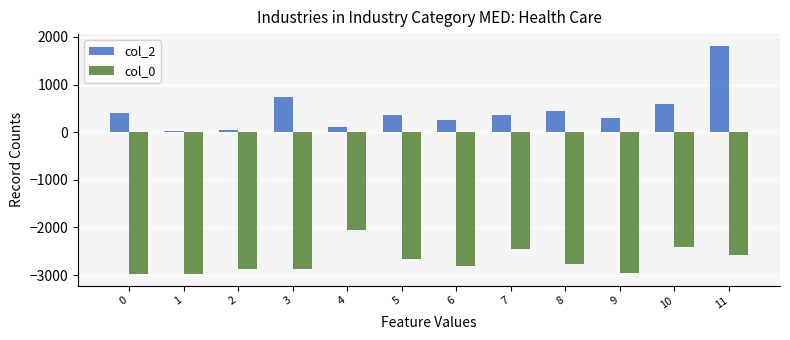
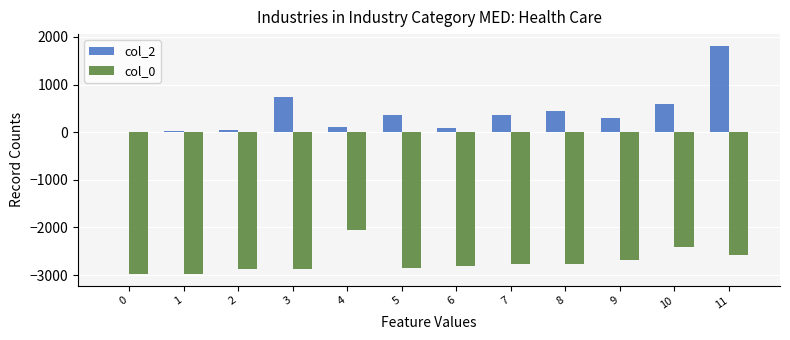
  {
    "col_2": {
-     "0": 400,
+     "0": 0,
      "3": 700,
      "4": 100,
      "5": 400,
-     "6": 300,
+     "6": 100,
      "7": 400,
      "8": 400,
      "9": 300,
      "10": 600,
      "11": 1800
    },
    "col_0": {
      "0": -3000,
      "1": -3000,
      "2": -2900,
      "3": -2900,
      "4": -2100,
-     "5": -2700,
+     "5": -2800,
      "6": -2800,
-     "7": -2400,
+     "7": -2800,
      "8": -2800,
-     "9": -3000,
+     "9": -2700,
      "10": -2400,
      "11": -2600
    }
  }
